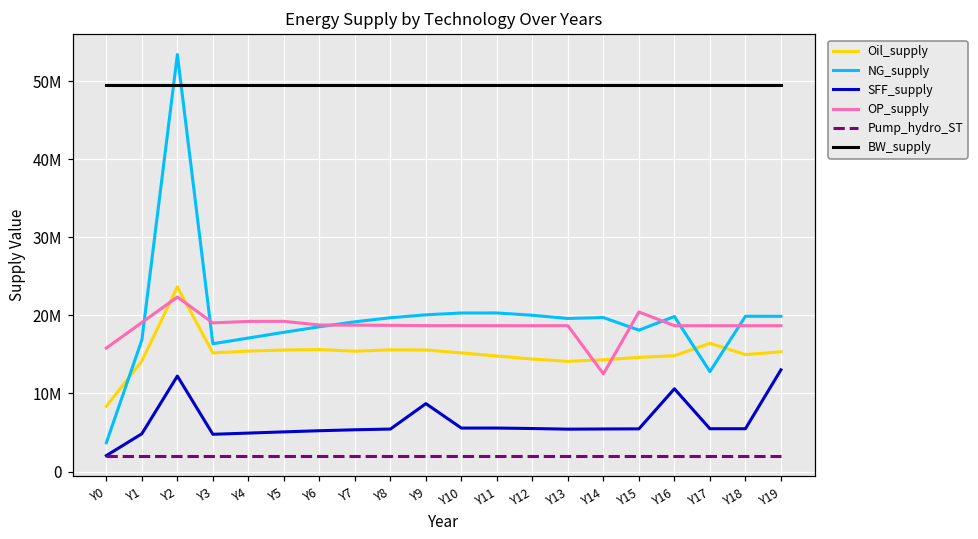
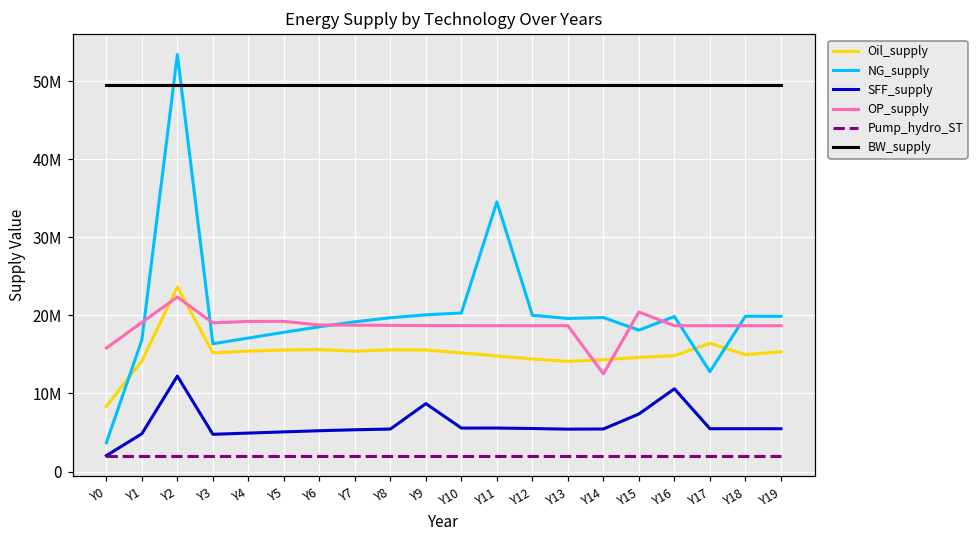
  {
    "Oil_supply": {
      "Y0": 8000000,
      "Y1": 14000000,
      "Y2": 24000000,
      "Y3": 15000000,
      "Y4": 15000000,
      "Y5": 16000000,
      "Y6": 16000000,
      "Y7": 15000000,
      "Y8": 16000000,
      "Y9": 16000000,
      "Y10": 15000000,
      "Y11": 15000000,
      "Y12": 14000000,
      "Y13": 14000000,
      "Y14": 14000000,
      "Y15": 15000000,
      "Y16": 15000000,
      "Y17": 16000000,
      "Y18": 15000000,
      "Y19": 15000000
    },
    "NG_supply": {
      "Y0": 4000000,
      "Y1": 17000000,
      "Y2": 53000000,
      "Y3": 16000000,
      "Y4": 17000000,
      "Y5": 18000000,
      "Y7": 19000000,
      "Y8": 20000000,
      "Y9": 20000000,
      "Y10": 20000000,
-     "Y11": 20000000,
+     "Y11": 35000000,
      "Y12": 20000000,
      "Y13": 20000000,
      "Y14": 20000000,
      "Y15": 18000000,
      "Y16": 20000000,
      "Y17": 13000000,
      "Y18": 20000000,
      "Y19": 20000000
    },
    "SFF_supply": {
      "Y1": 5000000,
      "Y2": 12000000,
      "Y3": 5000000,
      "Y4": 5000000,
      "Y5": 5000000,
      "Y6": 5000000,
      "Y7": 5000000,
      "Y8": 5000000,
      "Y9": 9000000,
      "Y10": 6000000,
      "Y11": 6000000,
      "Y12": 6000000,
      "Y13": 5000000,
      "Y14": 5000000,
-     "Y15": 5000000,
+     "Y15": 7000000,
      "Y16": 11000000,
      "Y17": 5000000,
      "Y18": 5000000,
-     "Y19": 13000000
+     "Y19": 5000000
    },
    "OP_supply": {
      "Y0": 16000000,
      "Y1": 19000000,
      "Y2": 22000000,
      "Y3": 19000000,
      "Y4": 19000000,
      "Y5": 19000000,
      "Y7": 19000000,
      "Y8": 19000000,
      "Y9": 19000000,
      "Y10": 19000000,
      "Y11": 19000000,
      "Y12": 19000000,
      "Y13": 19000000,
      "Y14": 13000000,
      "Y15": 20000000,
      "Y16": 19000000,
      "Y17": 19000000,
      "Y18": 19000000,
      "Y19": 19000000
    },
    "Pump_hydro_ST": {
      "Y1": 2000000,
      "Y2": 2000000,
      "Y3": 2000000,
      "Y4": 2000000,
      "Y5": 2000000,
      "Y6": 2000000,
      "Y7": 2000000,
      "Y8": 2000000,
      "Y9": 2000000,
      "Y10": 2000000,
      "Y11": 2000000,
      "Y12": 2000000,
      "Y13": 2000000,
      "Y14": 2000000,
      "Y15": 2000000,
      "Y16": 2000000,
      "Y17": 2000000,
      "Y18": 2000000,
      "Y19": 2000000
    },
    "BW_supply": {
      "Y0": 50000000,
      "Y1": 50000000,
      "Y2": 50000000,
      "Y3": 50000000,
      "Y4": 50000000,
      "Y5": 50000000,
      "Y6": 50000000,
      "Y7": 50000000,
      "Y8": 50000000,
      "Y9": 50000000,
      "Y10": 50000000,
      "Y11": 50000000,
      "Y12": 50000000,
      "Y13": 50000000,
      "Y14": 50000000,
      "Y15": 50000000,
      "Y16": 50000000,
      "Y17": 50000000,
      "Y18": 50000000,
      "Y19": 50000000
    }
  }
